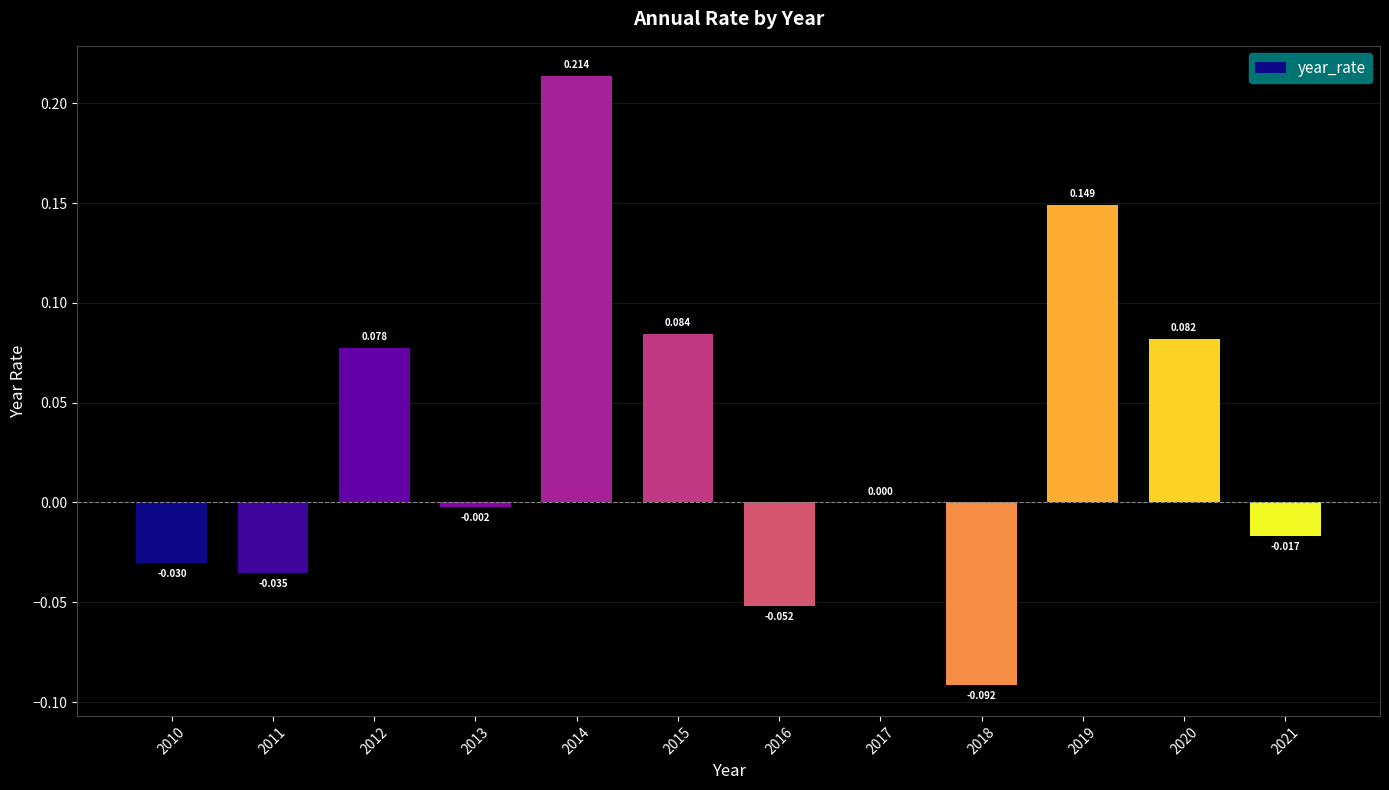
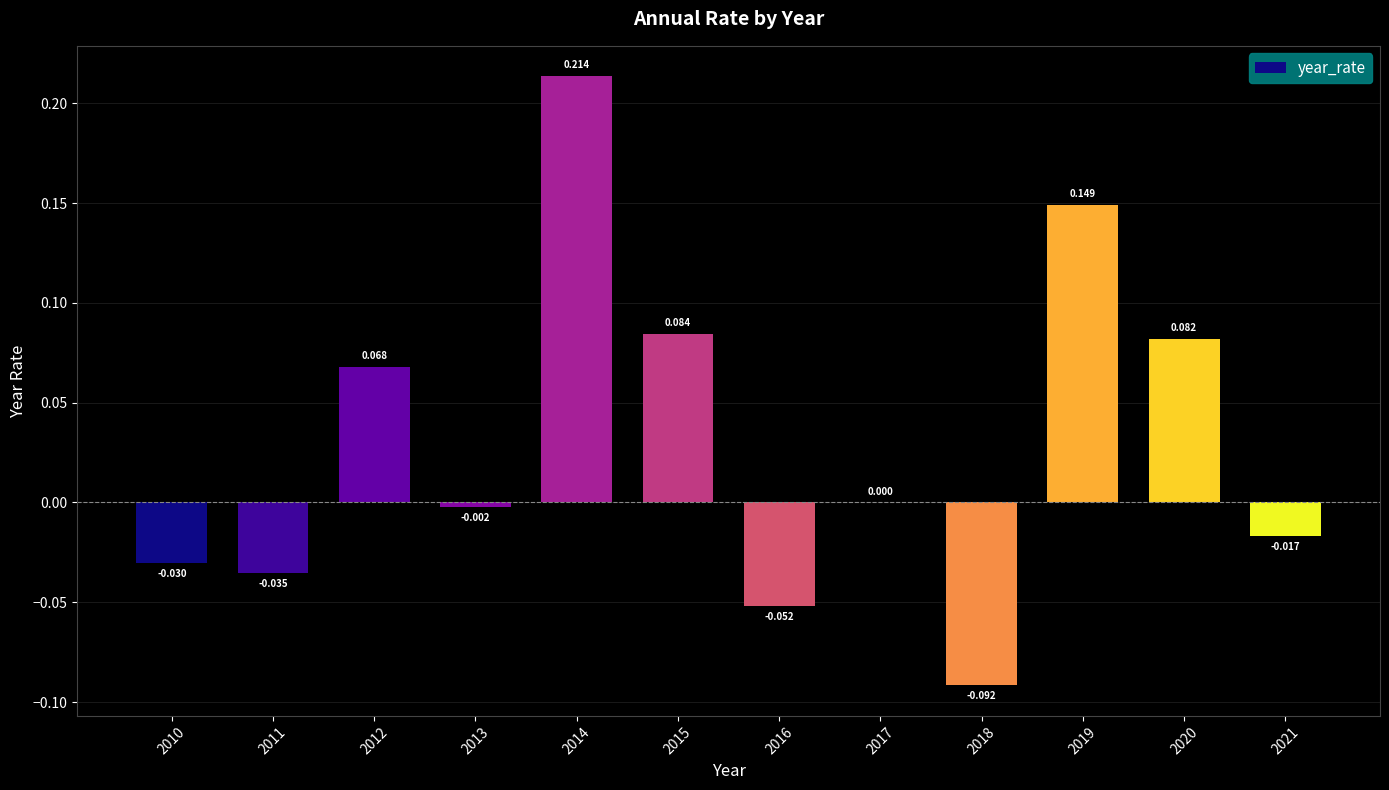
  {
    "2010": -0.030,
    "2011": -0.035,
-   "2012": 0.078,
+   "2012": 0.068,
    "2013": -0.002,
    "2014": 0.214,
    "2015": 0.084,
    "2016": -0.052,
    "2017": 0.000,
    "2018": -0.092,
    "2019": 0.149,
    "2020": 0.082,
    "2021": -0.017
  }
